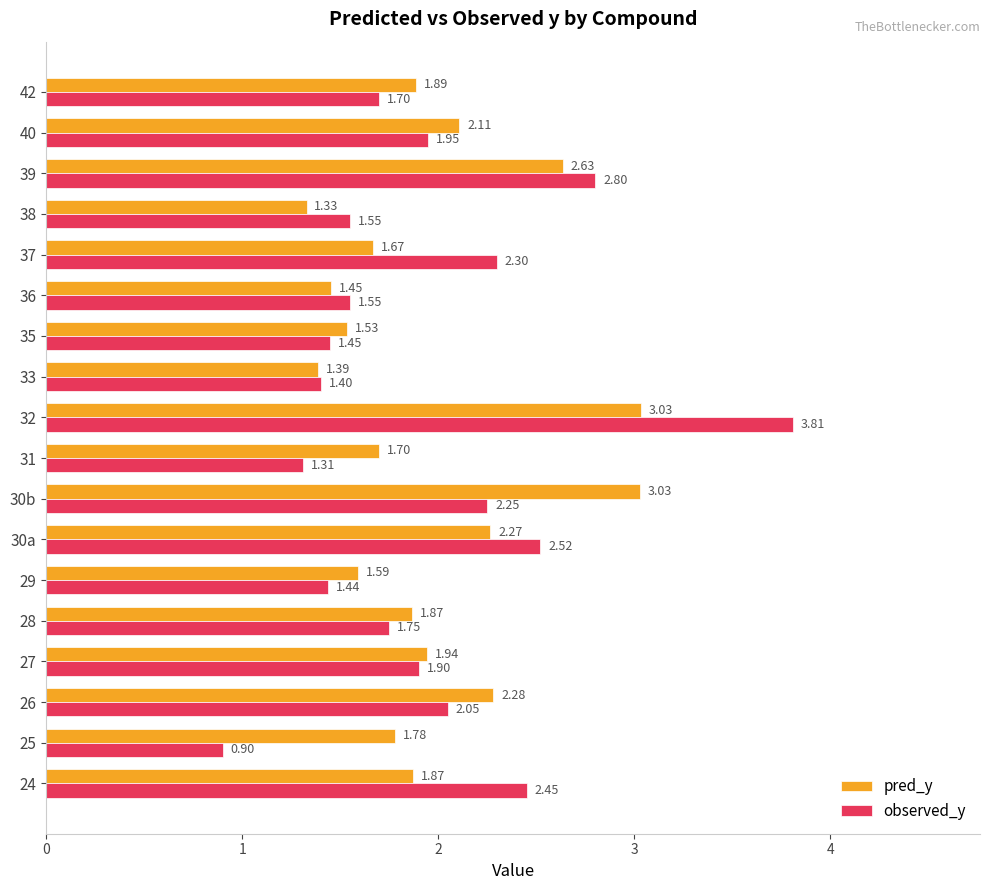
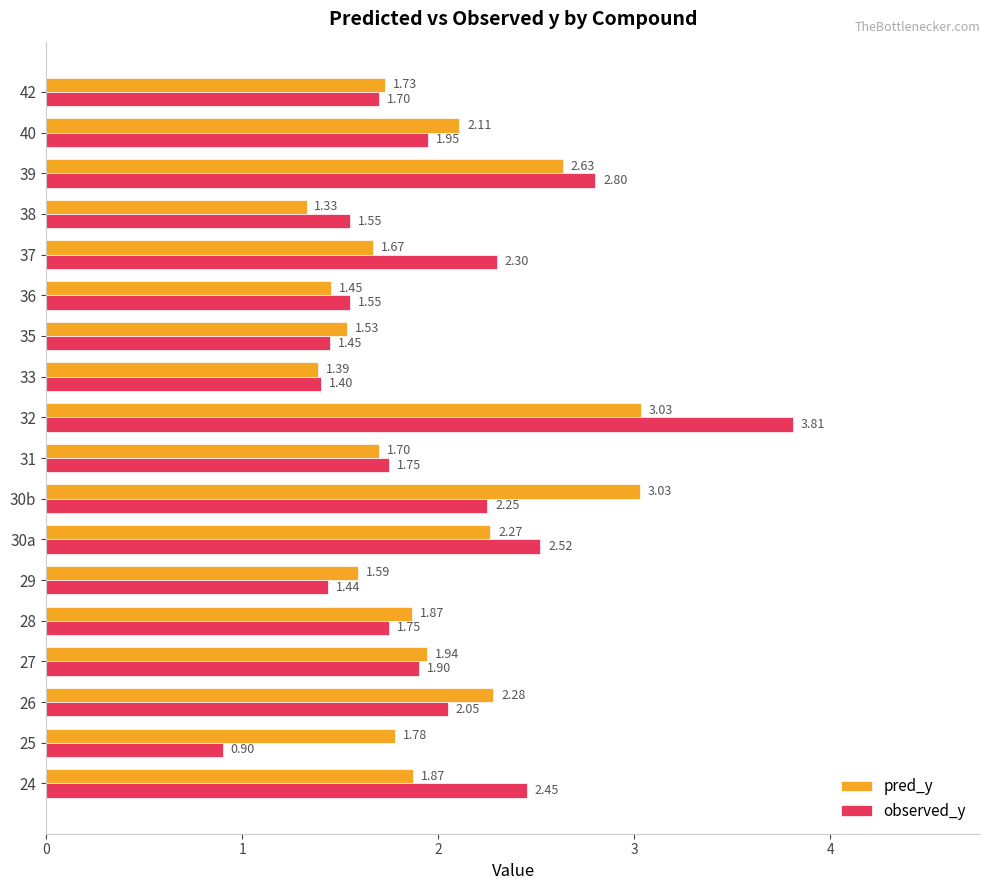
  {
    "pred_y": {
-     "42": 1.89,
+     "42": 1.73,
      "40": 2.11,
      "39": 2.63,
      "38": 1.33,
      "37": 1.67,
      "36": 1.45,
      "35": 1.53,
      "33": 1.39,
      "32": 3.03,
      "31": 1.70,
      "30b": 3.03,
      "30a": 2.27,
      "29": 1.59,
      "28": 1.87,
      "27": 1.94,
      "26": 2.28,
      "25": 1.78,
      "24": 1.87
    },
    "observed_y": {
      "42": 1.70,
      "40": 1.95,
      "39": 2.80,
      "38": 1.55,
      "37": 2.30,
      "36": 1.55,
      "35": 1.45,
      "33": 1.40,
      "32": 3.81,
-     "31": 1.31,
+     "31": 1.75,
      "30b": 2.25,
      "30a": 2.52,
      "29": 1.44,
      "28": 1.75,
      "27": 1.90,
      "26": 2.05,
      "25": 0.90,
      "24": 2.45
    }
  }
